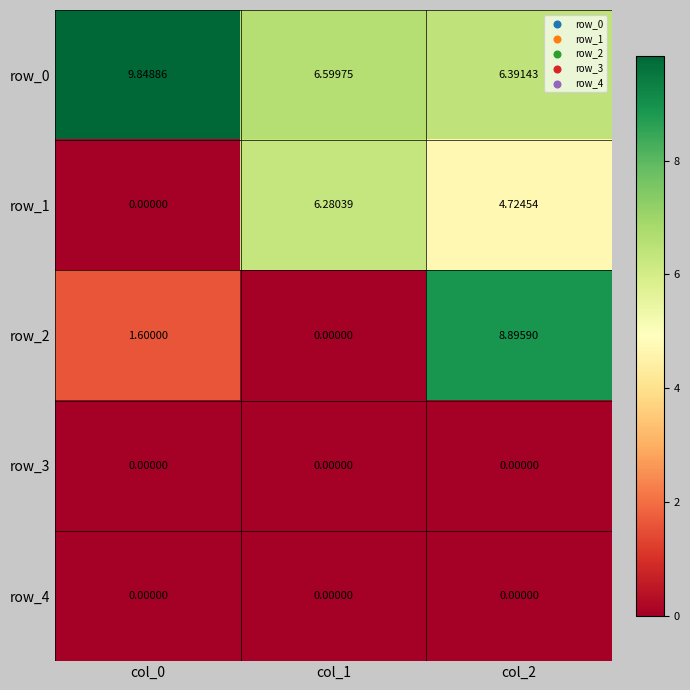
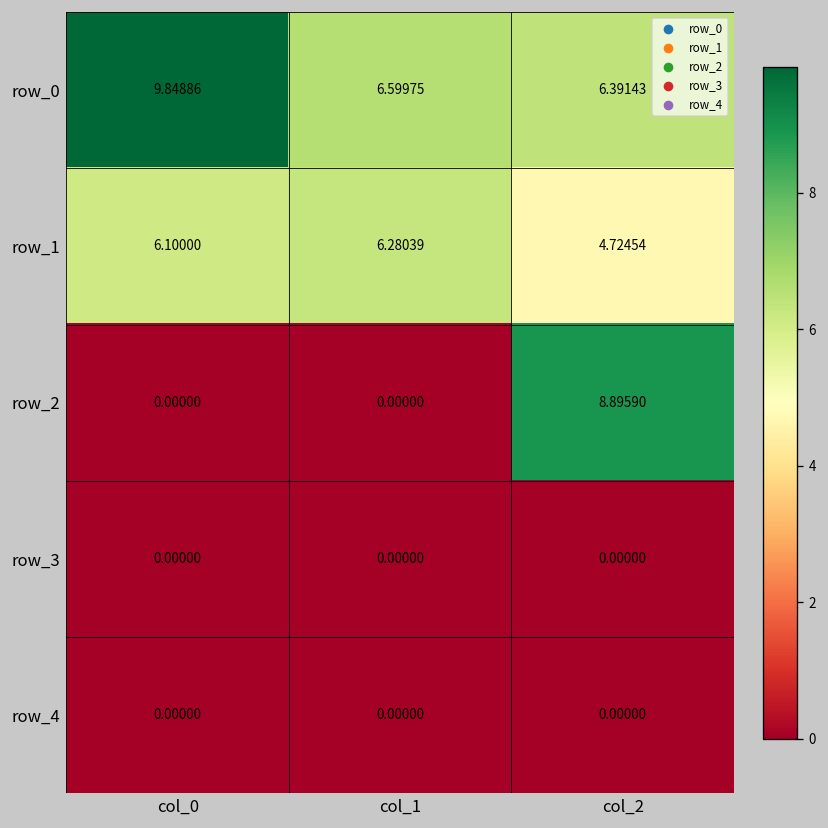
  {
    "row_0": {
      "col_0": 9.84886,
      "col_1": 6.59975,
      "col_2": 6.39143
    },
    "row_1": {
-     "col_0": 0.00000,
+     "col_0": 6.10000,
      "col_1": 6.28039,
      "col_2": 4.72454
    },
    "row_2": {
-     "col_0": 1.60000,
+     "col_0": 0.00000,
      "col_1": 0.00000,
      "col_2": 8.89590
    },
    "row_3": {
      "col_0": 0.00000,
      "col_1": 0.00000,
      "col_2": 0.00000
    },
    "row_4": {
      "col_0": 0.00000,
      "col_1": 0.00000,
      "col_2": 0.00000
    }
  }
